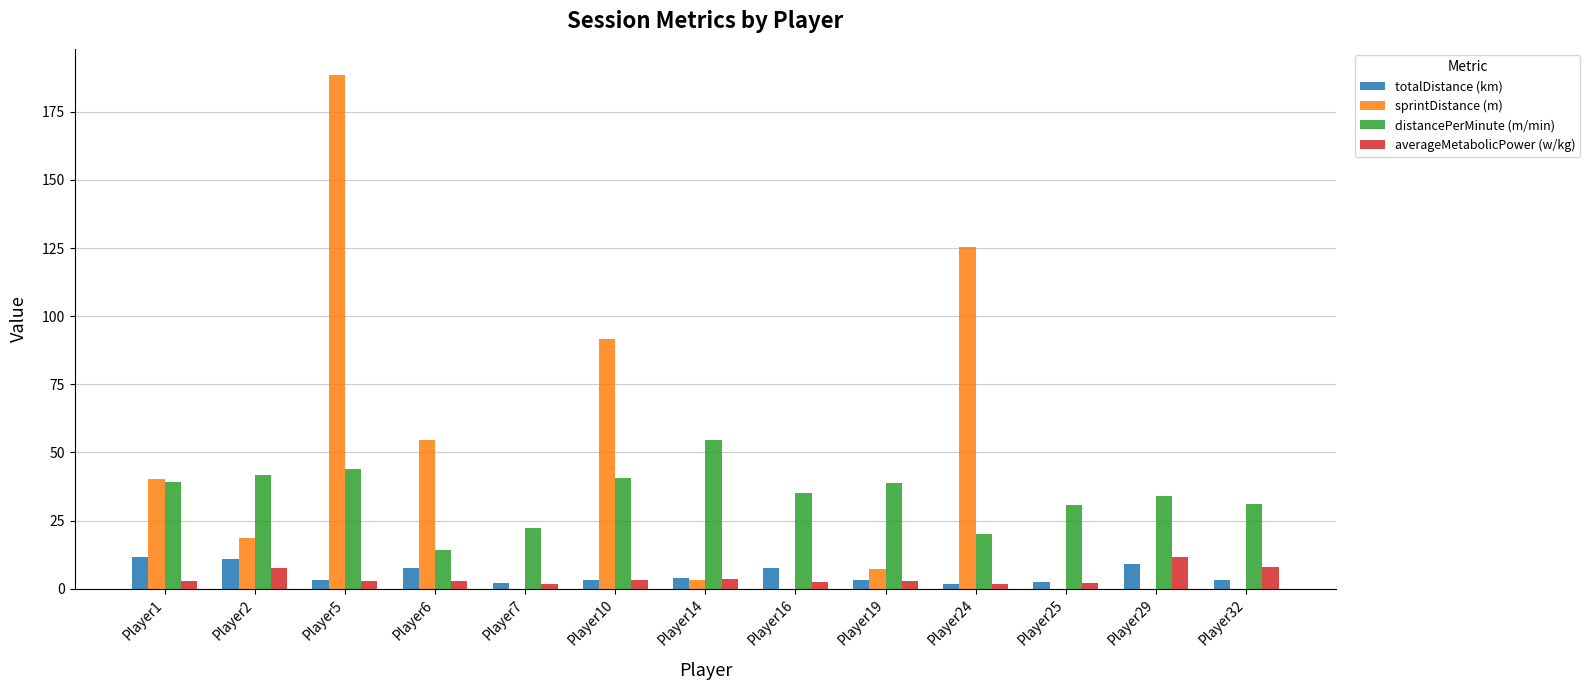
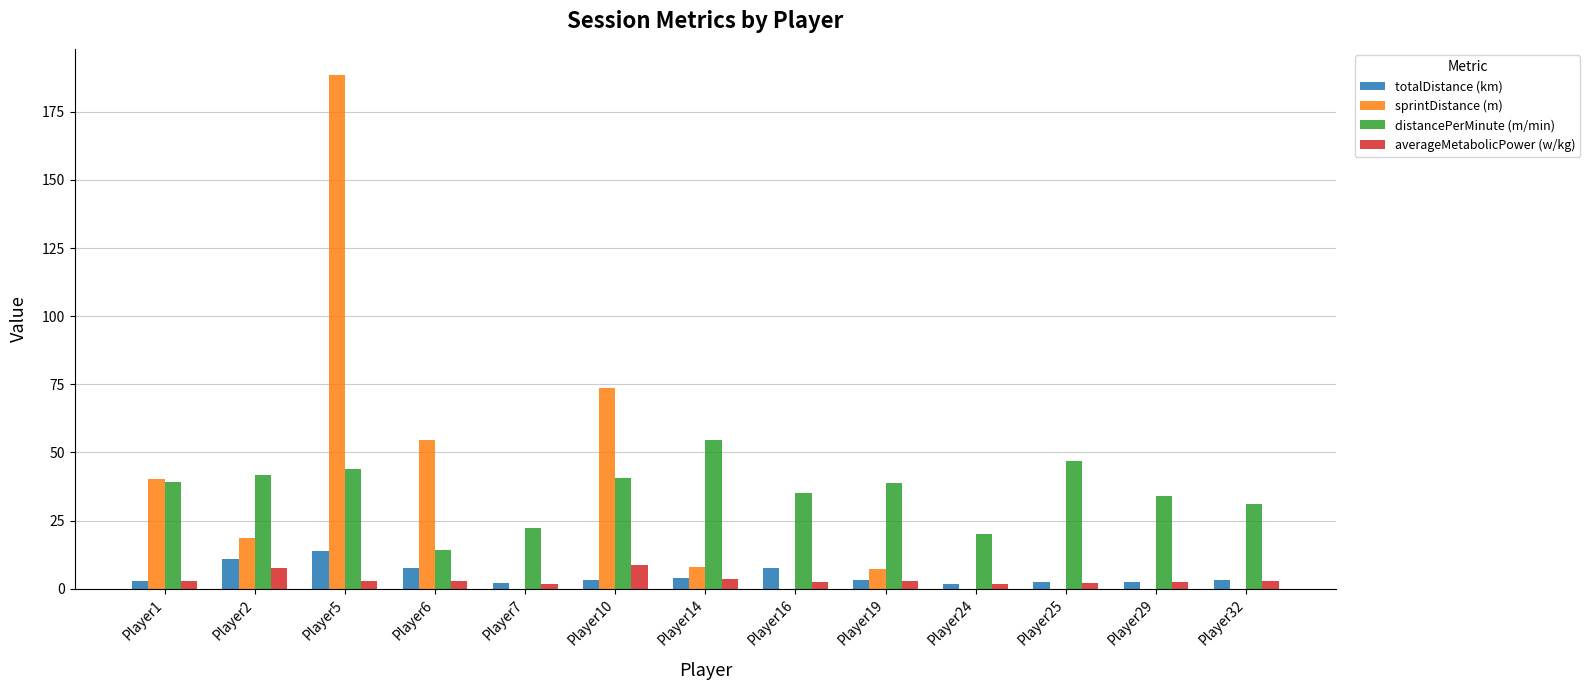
  {
    "totalDistance (km)": {
-     "Player1": 11,
+     "Player1": 3,
      "Player2": 11,
-     "Player5": 3,
+     "Player5": 14,
      "Player6": 8,
      "Player7": 2,
      "Player10": 3,
      "Player14": 4,
      "Player16": 8,
      "Player19": 3,
      "Player24": 2,
      "Player25": 2,
-     "Player29": 9,
+     "Player29": 3,
      "Player32": 3
    },
    "sprintDistance (m)": {
      "Player1": 40,
      "Player2": 18,
      "Player5": 189,
      "Player6": 55,
      "Player7": 0,
-     "Player10": 92,
-     "Player14": 3,
+     "Player10": 74,
+     "Player14": 8,
      "Player16": 0,
      "Player19": 7,
-     "Player24": 125,
+     "Player24": 0,
      "Player25": 0,
      "Player29": 0,
      "Player32": 0
    },
    "distancePerMinute (m/min)": {
      "Player1": 39,
      "Player2": 42,
      "Player5": 44,
      "Player6": 14,
      "Player7": 22,
      "Player10": 41,
      "Player14": 55,
      "Player16": 35,
      "Player19": 39,
      "Player24": 20,
-     "Player25": 31,
+     "Player25": 47,
      "Player29": 34,
      "Player32": 31
    },
    "averageMetabolicPower (w/kg)": {
      "Player1": 3,
      "Player2": 7,
      "Player5": 3,
      "Player6": 3,
      "Player7": 2,
-     "Player10": 3,
+     "Player10": 9,
      "Player14": 4,
      "Player16": 3,
      "Player19": 3,
      "Player24": 2,
      "Player25": 2,
-     "Player29": 12,
-     "Player32": 8
+     "Player29": 3,
+     "Player32": 3
    }
  }
